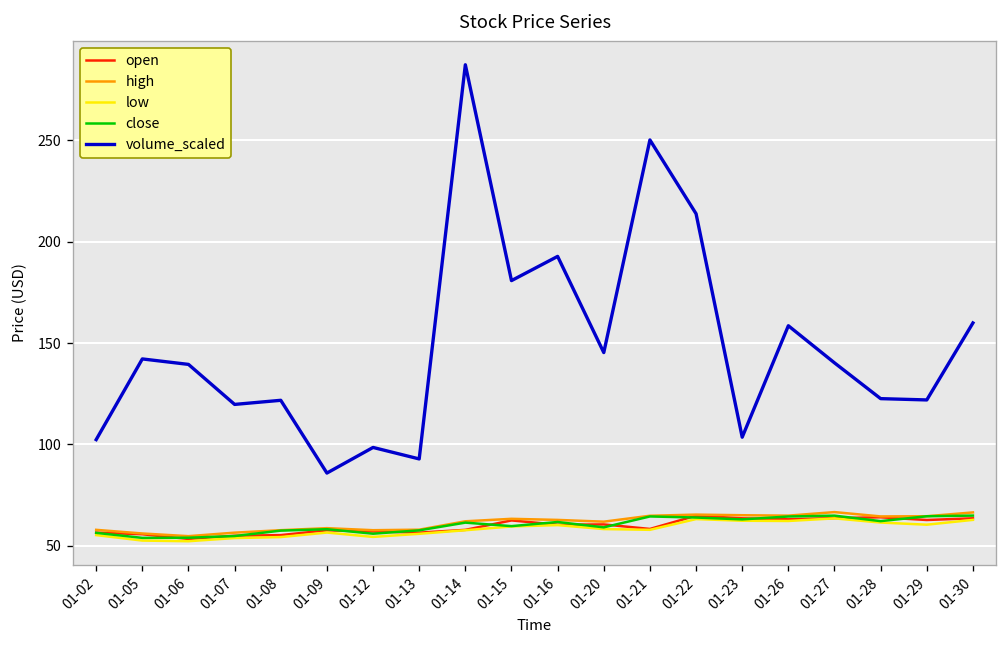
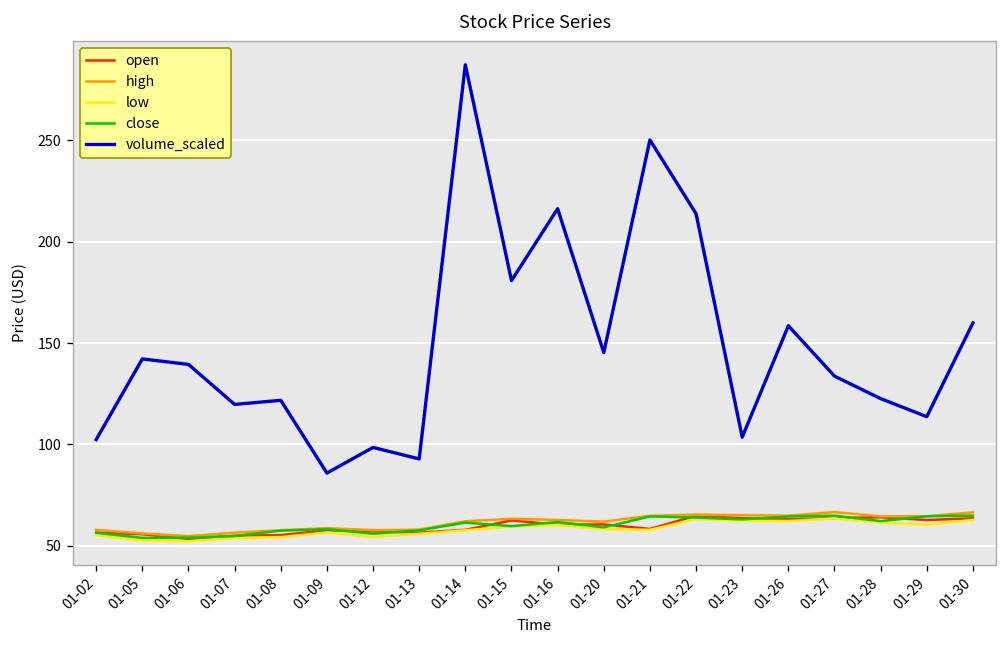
  {
    "open": {
      "01-29": 63
    },
    "high": {
      "01-07": 56,
      "01-27": 67,
      "01-30": 66
    },
    "low": {
      "01-12": 54,
      "01-29": 60
    },
    "volume_scaled": {
      "01-02": 102,
      "01-05": 142,
      "01-06": 139,
      "01-07": 120,
      "01-08": 122,
      "01-09": 86,
      "01-12": 98,
      "01-13": 93,
      "01-14": 287,
      "01-15": 181,
-     "01-16": 193,
+     "01-16": 216,
      "01-20": 145,
      "01-21": 250,
      "01-22": 214,
      "01-23": 104,
      "01-26": 159,
-     "01-27": 140,
+     "01-27": 134,
      "01-28": 123,
-     "01-29": 122,
+     "01-29": 114,
      "01-30": 160
    }
  }
